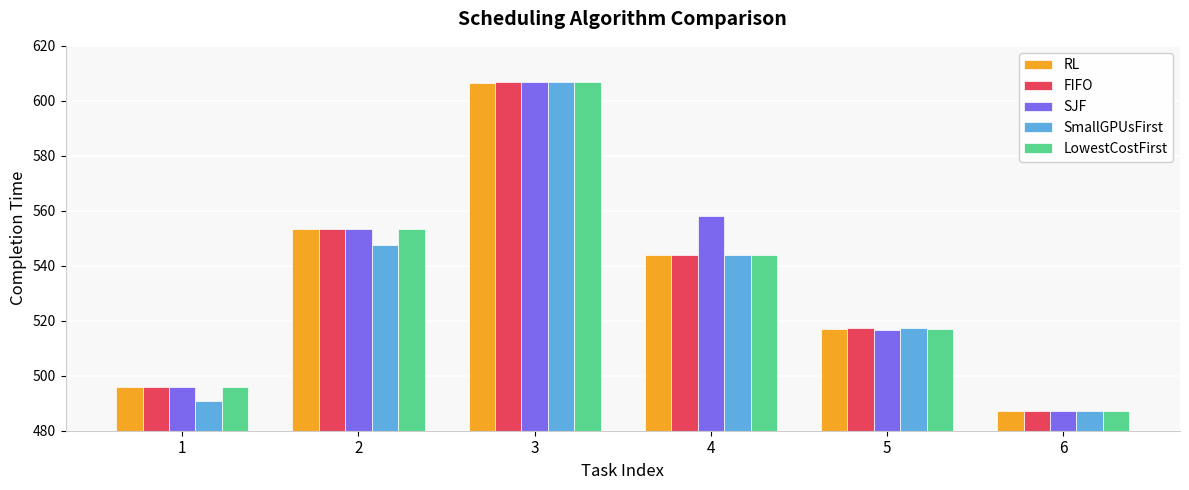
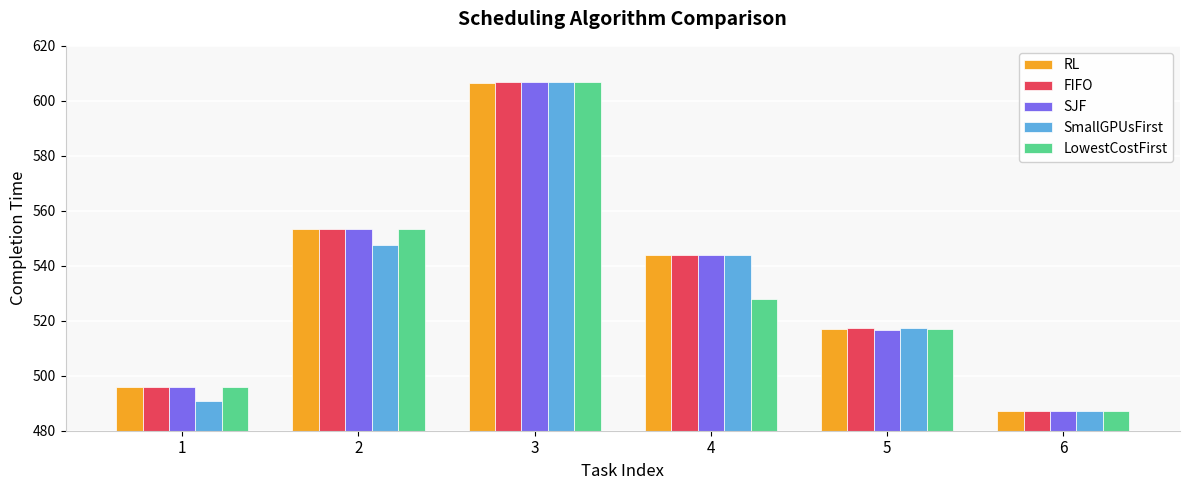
  {
    "RL": {
      "1": 496,
      "2": 553,
      "3": 607,
      "4": 544,
      "5": 517,
      "6": 487
    },
    "FIFO": {
      "1": 496,
      "2": 554,
      "3": 607,
      "4": 544,
      "5": 517,
      "6": 487
    },
    "SJF": {
      "1": 496,
      "2": 553,
      "3": 607,
-     "4": 558,
+     "4": 544,
      "5": 517,
      "6": 487
    },
    "SmallGPUsFirst": {
      "1": 491,
      "2": 547,
      "3": 607,
      "4": 544,
      "5": 517,
      "6": 487
    },
    "LowestCostFirst": {
      "1": 496,
      "2": 553,
      "3": 607,
-     "4": 544,
+     "4": 528,
      "5": 517,
      "6": 487
    }
  }
